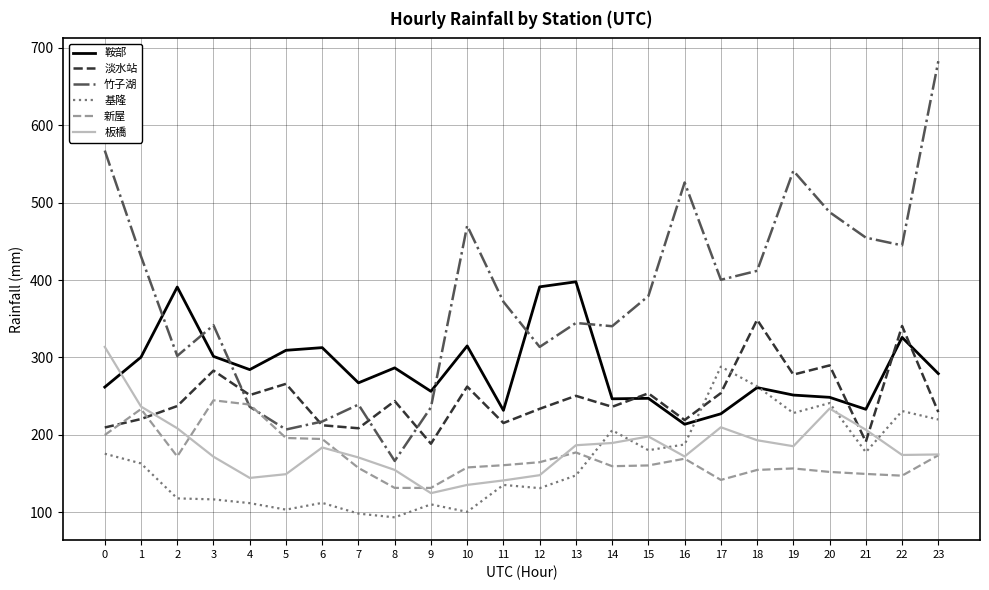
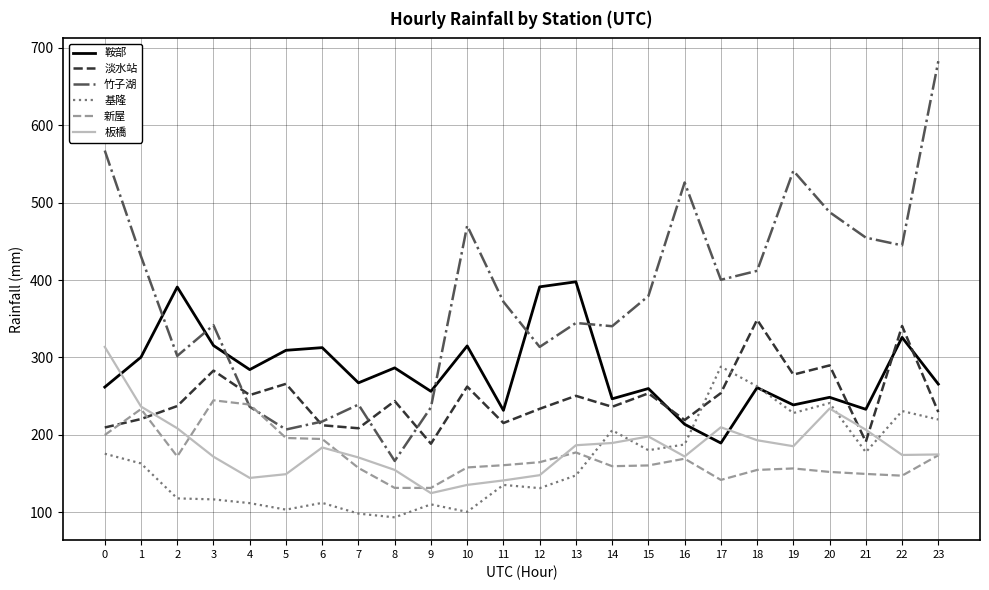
  {
    "鞍部": {
      "0": 260,
      "1": 300,
      "2": 390,
-     "3": 300,
+     "3": 320,
      "4": 280,
      "5": 310,
      "6": 310,
      "7": 270,
      "8": 290,
      "9": 260,
      "10": 310,
      "11": 230,
      "12": 390,
      "13": 400,
      "14": 250,
-     "15": 250,
+     "15": 260,
      "16": 210,
-     "17": 230,
-     "19": 250,
+     "17": 190,
+     "19": 240,
      "20": 250,
      "21": 230,
      "22": 330,
-     "23": 280
+     "23": 270
    }
  }
